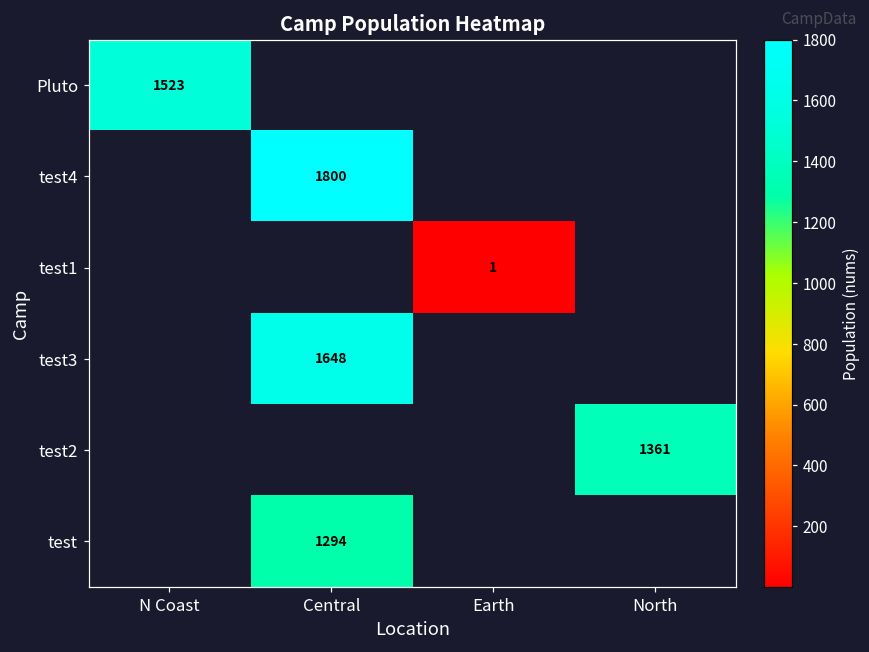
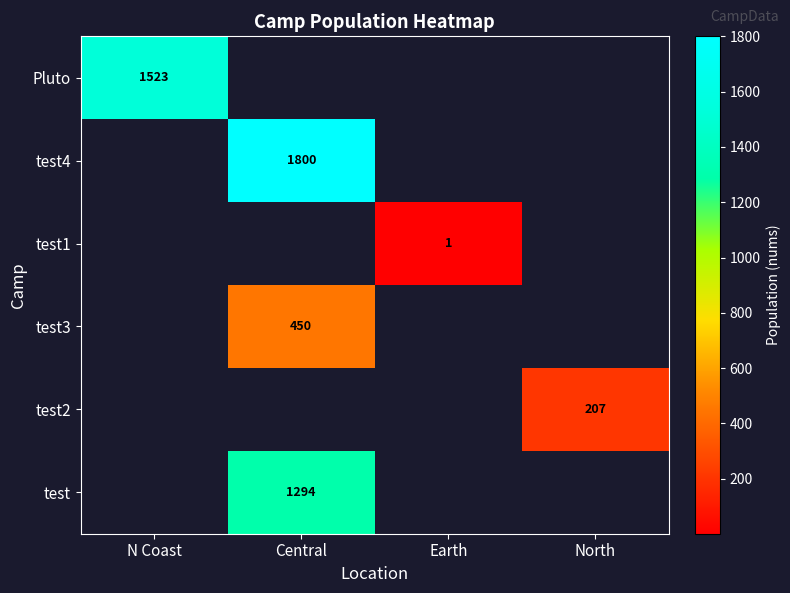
  {
    "Pluto": {
      "N Coast": 1523
    },
    "test4": {
      "Central": 1800
    },
    "test1": {
      "Earth": 1
    },
    "test3": {
-     "Central": 1648
+     "Central": 450
    },
    "test2": {
-     "North": 1361
+     "North": 207
    },
    "test": {
      "Central": 1294
    }
  }
